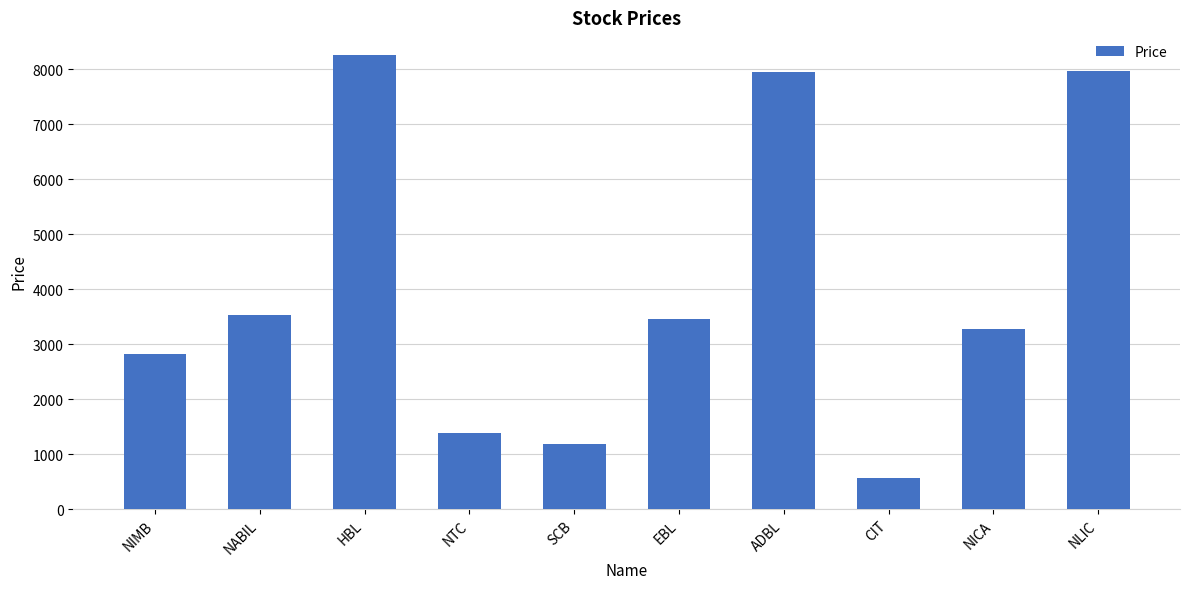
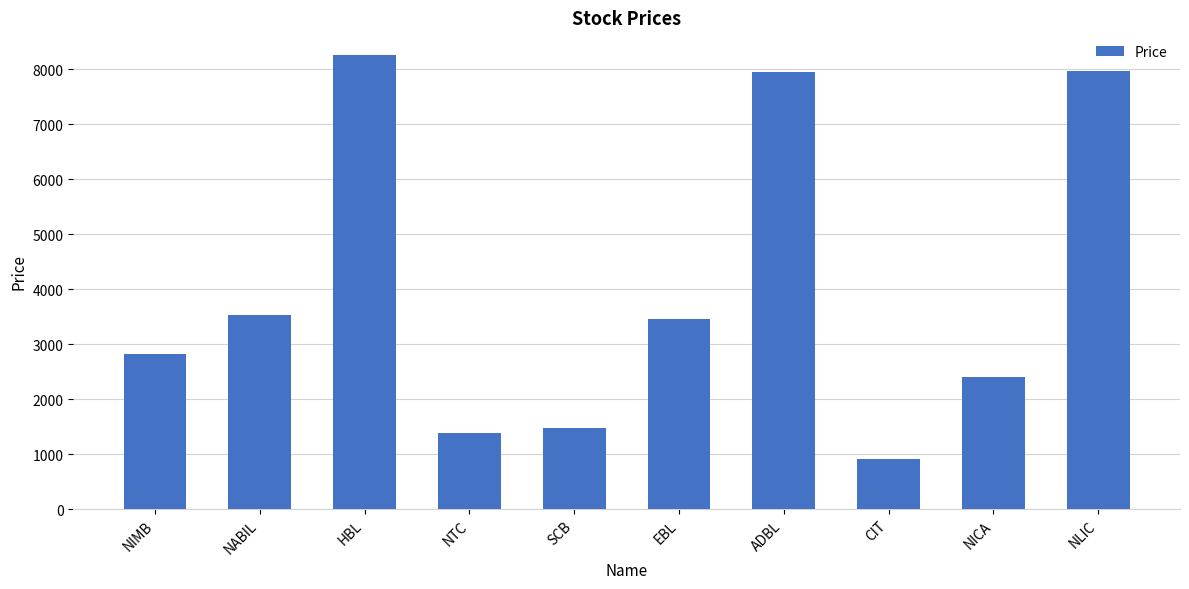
  {
    "NIMB": 2800,
    "NABIL": 3500,
    "HBL": 8300,
    "NTC": 1400,
-   "SCB": 1200,
+   "SCB": 1500,
    "EBL": 3500,
    "ADBL": 7900,
-   "CIT": 600,
-   "NICA": 3300,
+   "CIT": 900,
+   "NICA": 2400,
    "NLIC": 8000
  }
